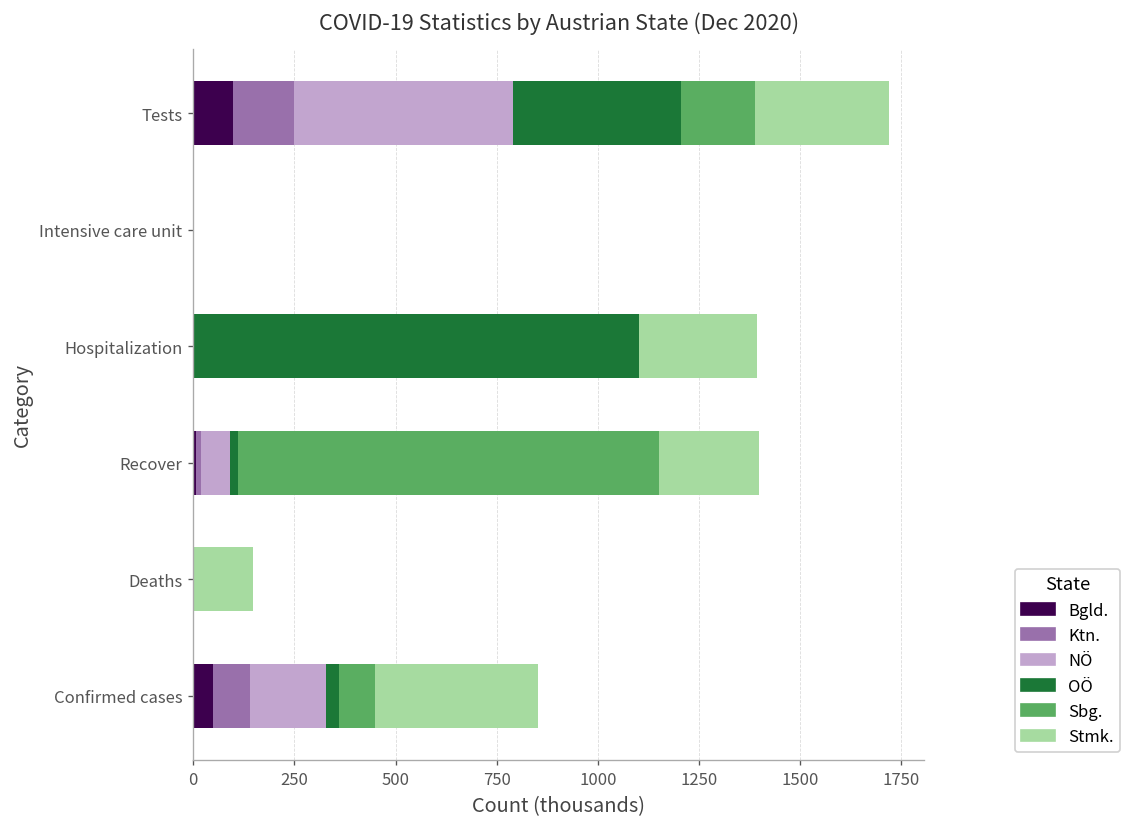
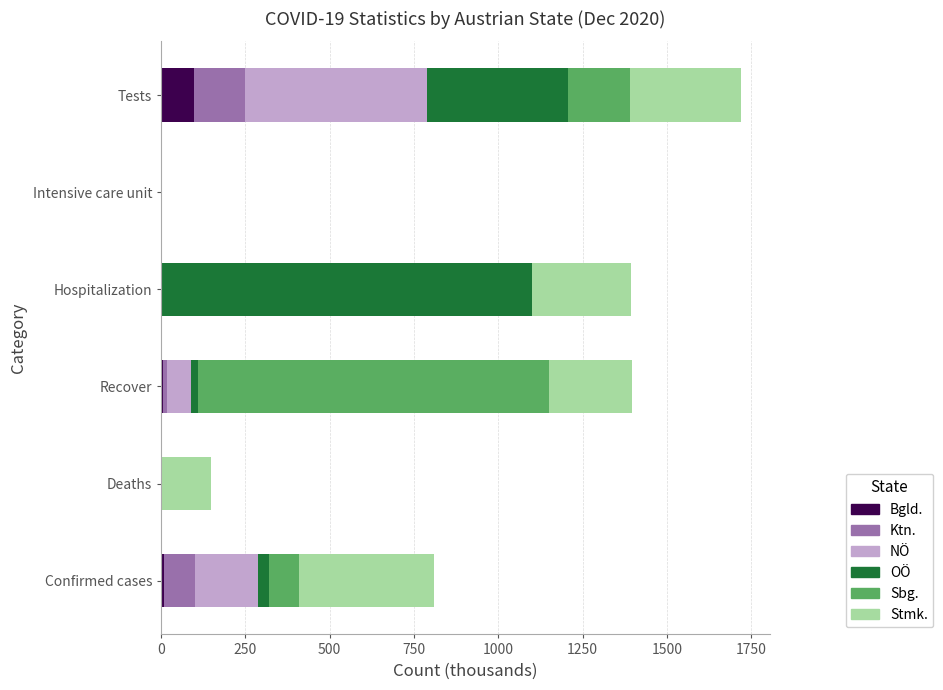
  {
    "Bgld.": {
      "Tests": 100,
-     "Confirmed cases": 50
+     "Confirmed cases": 10
    },
    "Ktn.": {
      "Tests": 150,
      "Recover": 10,
      "Confirmed cases": 90
    },
    "NÖ": {
      "Tests": 540,
      "Recover": 70,
      "Confirmed cases": 190
    },
    "OÖ": {
      "Tests": 420,
      "Hospitalization": 1100,
      "Recover": 20,
      "Confirmed cases": 30
    },
    "Sbg.": {
      "Tests": 180,
      "Recover": 1040,
      "Confirmed cases": 90
    },
    "Stmk.": {
      "Tests": 330,
      "Hospitalization": 290,
      "Recover": 250,
      "Deaths": 150,
      "Confirmed cases": 400
    }
  }
